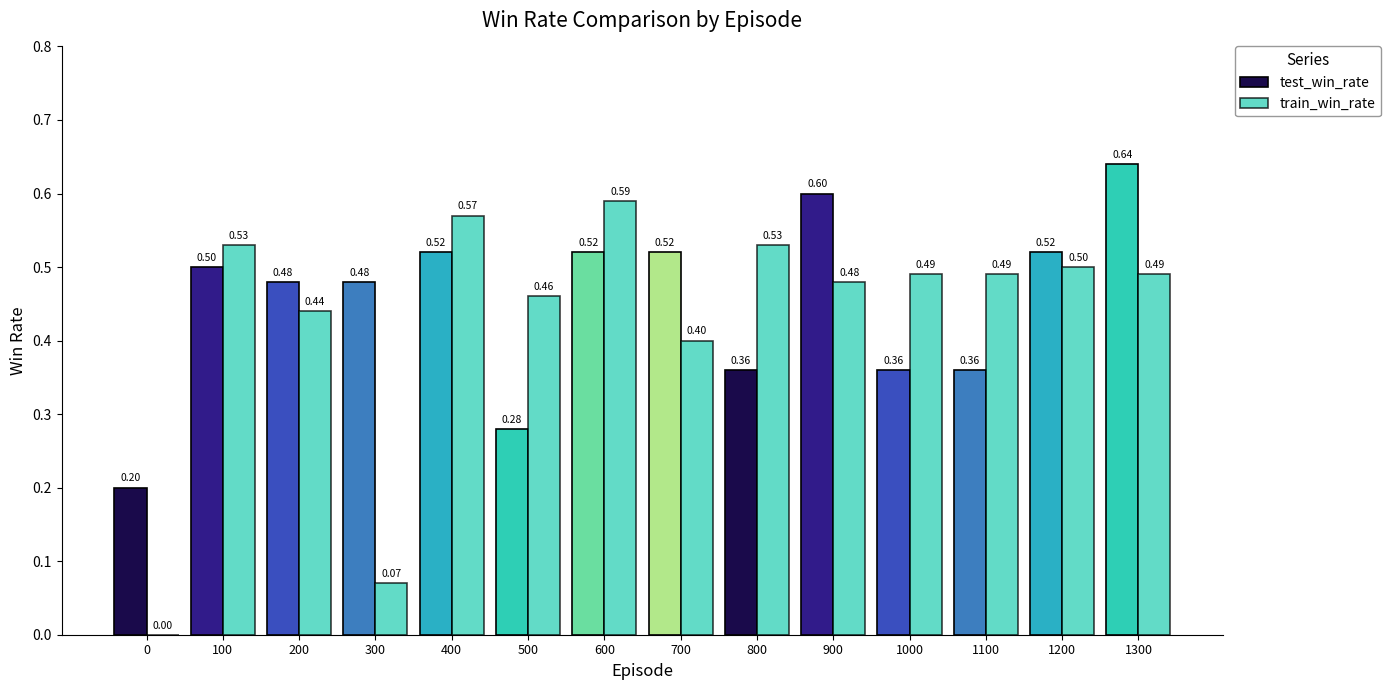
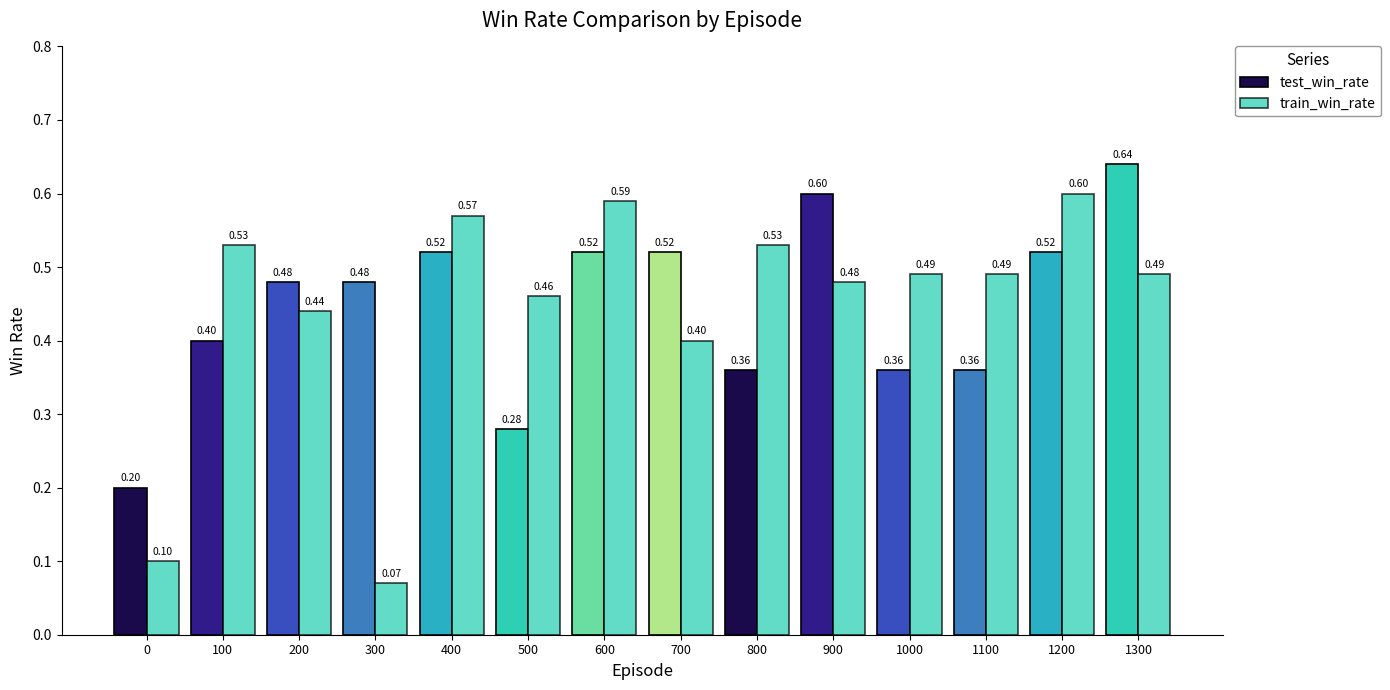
  {
    "test_win_rate": {
      "0": 0.20,
-     "100": 0.50,
+     "100": 0.40,
      "200": 0.48,
      "300": 0.48,
      "400": 0.52,
      "500": 0.28,
      "600": 0.52,
      "700": 0.52,
      "800": 0.36,
      "900": 0.60,
      "1000": 0.36,
      "1100": 0.36,
      "1200": 0.52,
      "1300": 0.64
    },
    "train_win_rate": {
-     "0": 0.00,
+     "0": 0.10,
      "100": 0.53,
      "200": 0.44,
      "300": 0.07,
      "400": 0.57,
      "500": 0.46,
      "600": 0.59,
      "700": 0.40,
      "800": 0.53,
      "900": 0.48,
      "1000": 0.49,
      "1100": 0.49,
-     "1200": 0.50,
+     "1200": 0.60,
      "1300": 0.49
    }
  }
